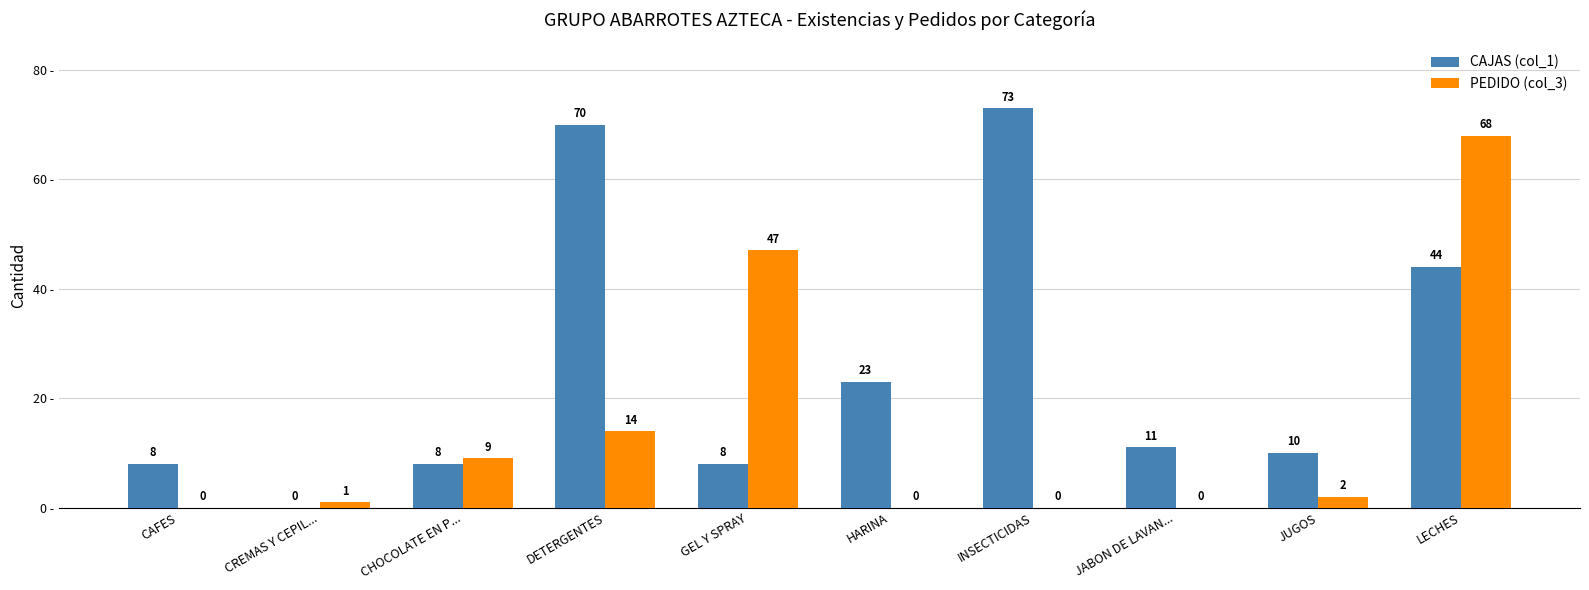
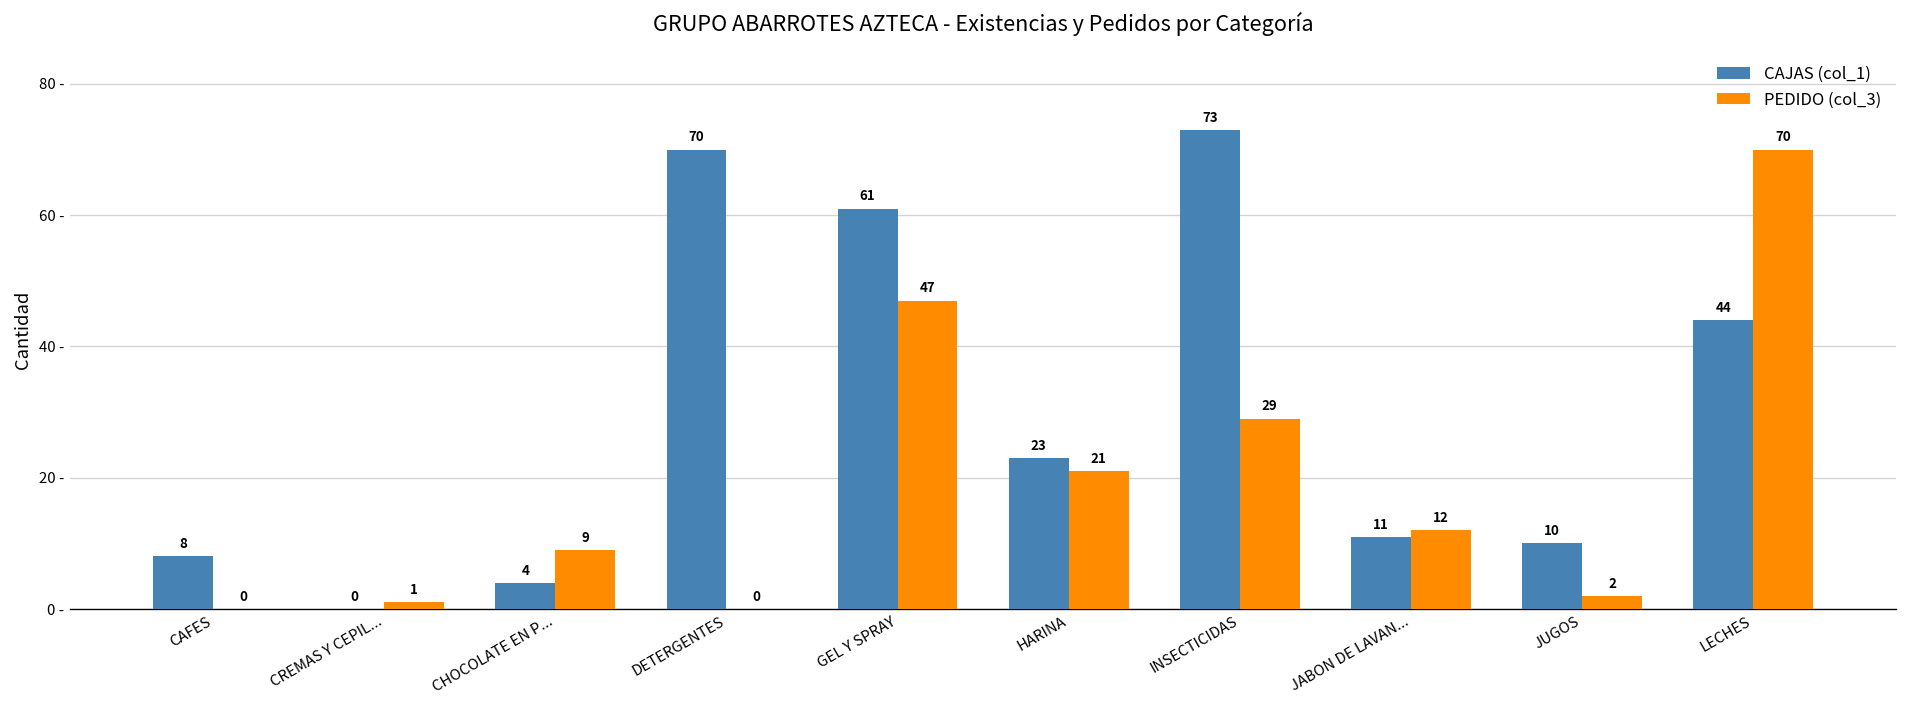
  {
    "CAJAS (col_1)": {
      "CAFES": 8,
      "CREMAS Y CEPIL...": 0,
-     "CHOCOLATE EN P...": 8,
+     "CHOCOLATE EN P...": 4,
      "DETERGENTES": 70,
-     "GEL Y SPRAY": 8,
+     "GEL Y SPRAY": 61,
      "HARINA": 23,
      "INSECTICIDAS": 73,
      "JABON DE LAVAN...": 11,
      "JUGOS": 10,
      "LECHES": 44
    },
    "PEDIDO (col_3)": {
      "CAFES": 0,
      "CREMAS Y CEPIL...": 1,
      "CHOCOLATE EN P...": 9,
-     "DETERGENTES": 14,
+     "DETERGENTES": 0,
      "GEL Y SPRAY": 47,
-     "HARINA": 0,
-     "INSECTICIDAS": 0,
-     "JABON DE LAVAN...": 0,
+     "HARINA": 21,
+     "INSECTICIDAS": 29,
+     "JABON DE LAVAN...": 12,
      "JUGOS": 2,
-     "LECHES": 68
+     "LECHES": 70
    }
  }
